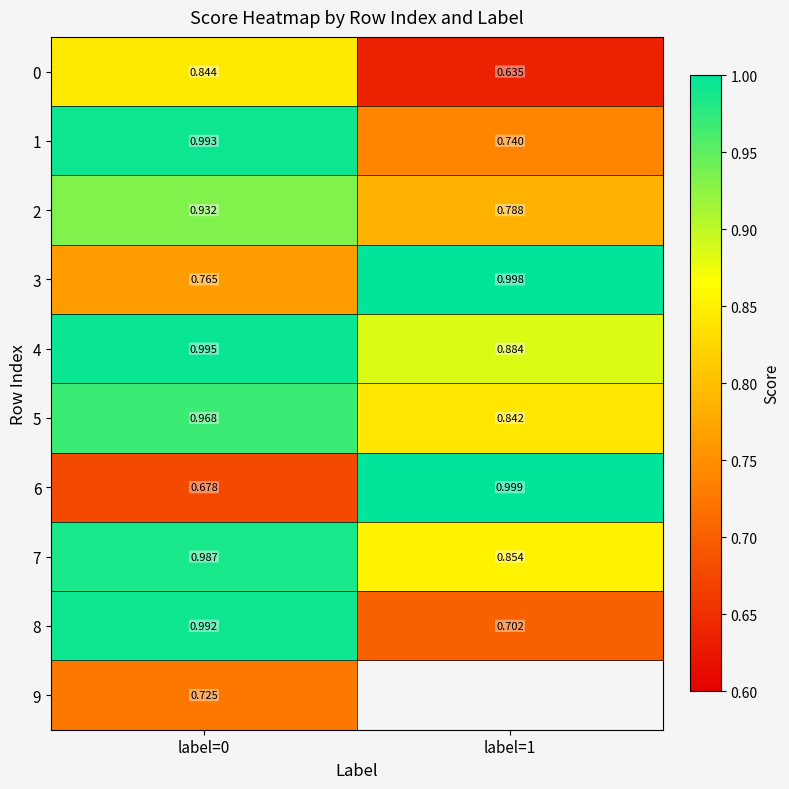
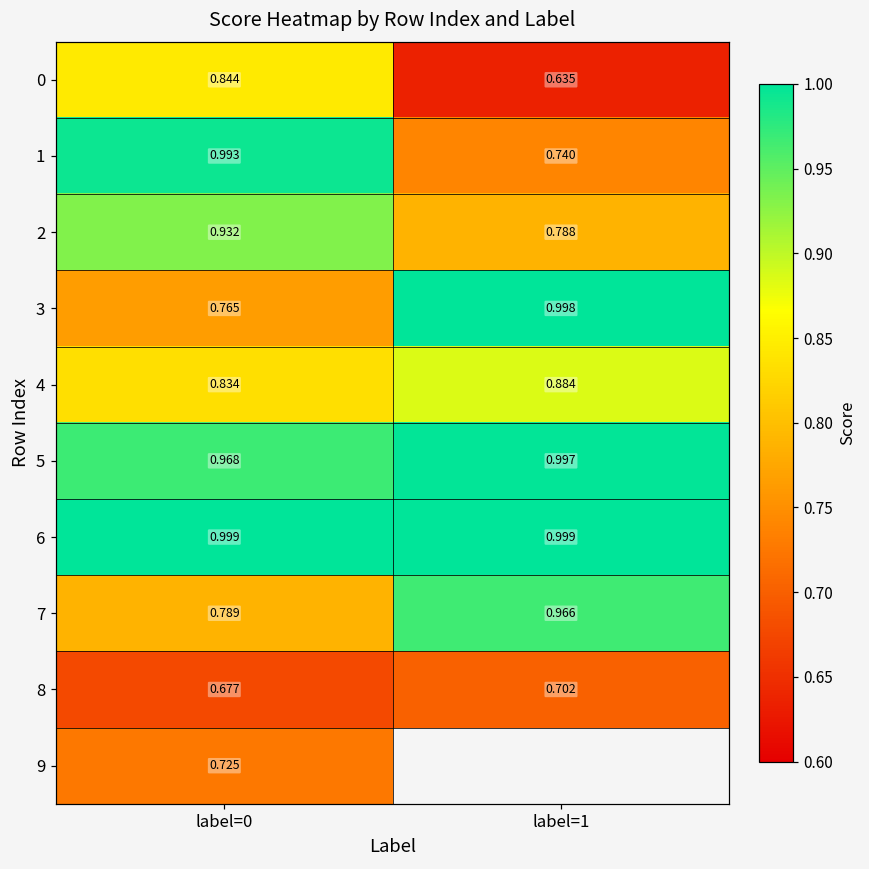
  {
    "4": {
-     "label=0": 0.995
+     "label=0": 0.834
    },
    "5": {
-     "label=1": 0.842
+     "label=1": 0.997
    },
    "6": {
-     "label=0": 0.678
+     "label=0": 0.999
    },
    "7": {
-     "label=0": 0.987,
-     "label=1": 0.854
+     "label=0": 0.789,
+     "label=1": 0.966
    },
    "8": {
-     "label=0": 0.992
+     "label=0": 0.677
    }
  }
